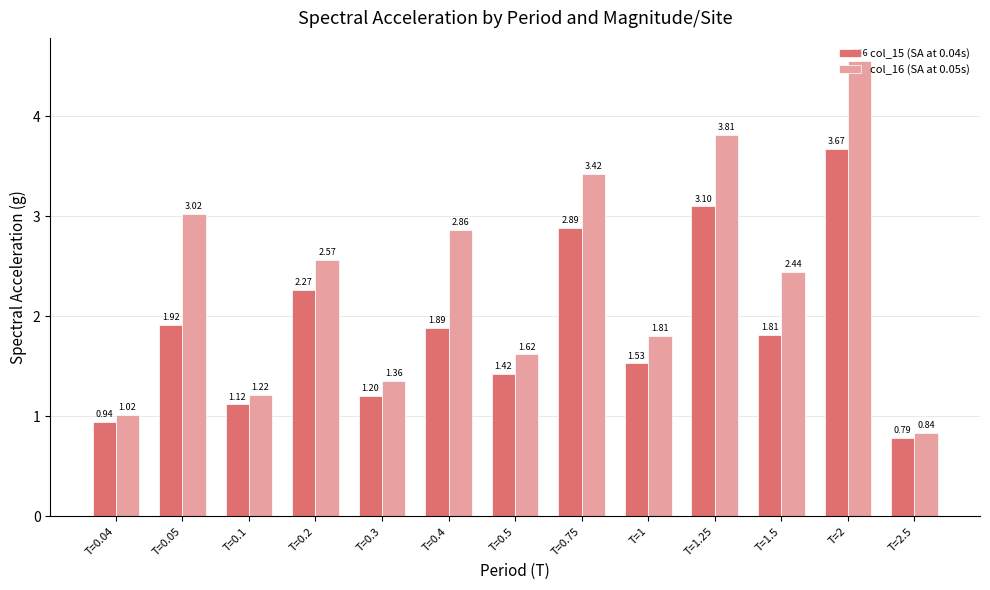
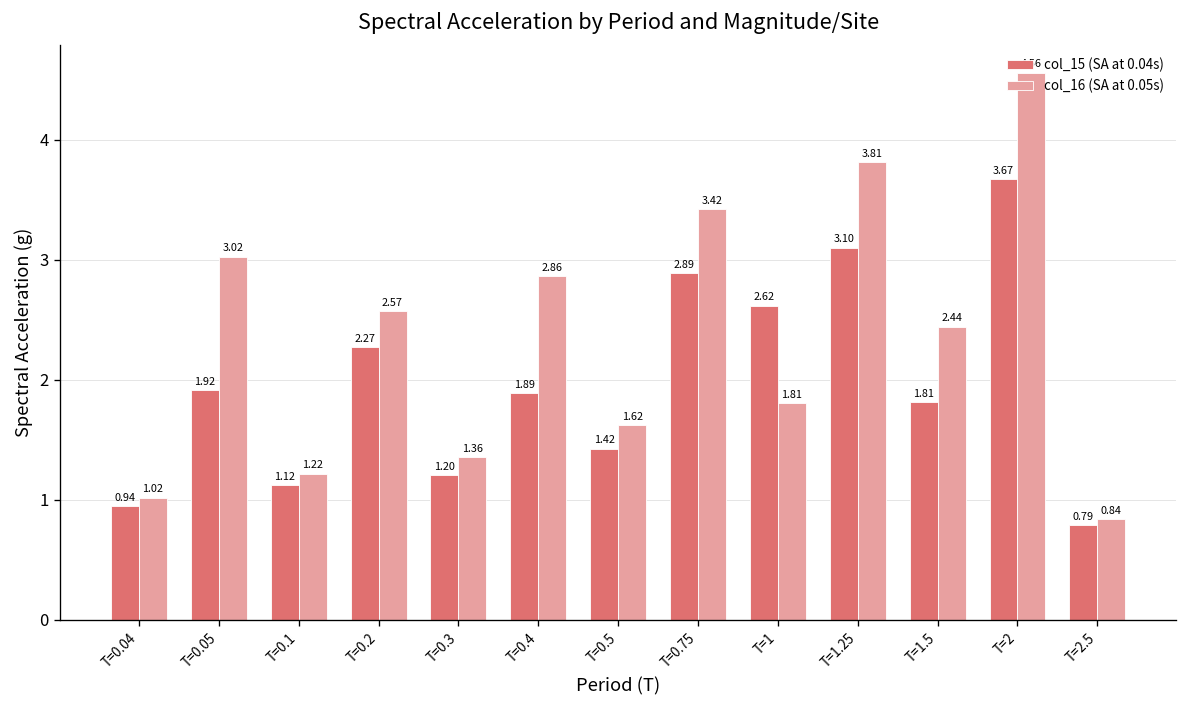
  {
    "col_15 (SA at 0.04s)": {
      "T=0.04": 0.94,
      "T=0.05": 1.92,
      "T=0.1": 1.12,
      "T=0.2": 2.27,
      "T=0.3": 1.20,
      "T=0.4": 1.89,
      "T=0.5": 1.42,
      "T=0.75": 2.89,
-     "T=1": 1.53,
+     "T=1": 2.62,
      "T=1.25": 3.10,
      "T=1.5": 1.81,
      "T=2": 3.67,
      "T=2.5": 0.79
    },
    "col_16 (SA at 0.05s)": {
      "T=0.04": 1.02,
      "T=0.05": 3.02,
      "T=0.1": 1.22,
      "T=0.2": 2.57,
      "T=0.3": 1.36,
      "T=0.4": 2.86,
      "T=0.5": 1.62,
      "T=0.75": 3.42,
      "T=1": 1.81,
      "T=1.25": 3.81,
      "T=1.5": 2.44,
      "T=2": 4.56,
      "T=2.5": 0.84
    }
  }
